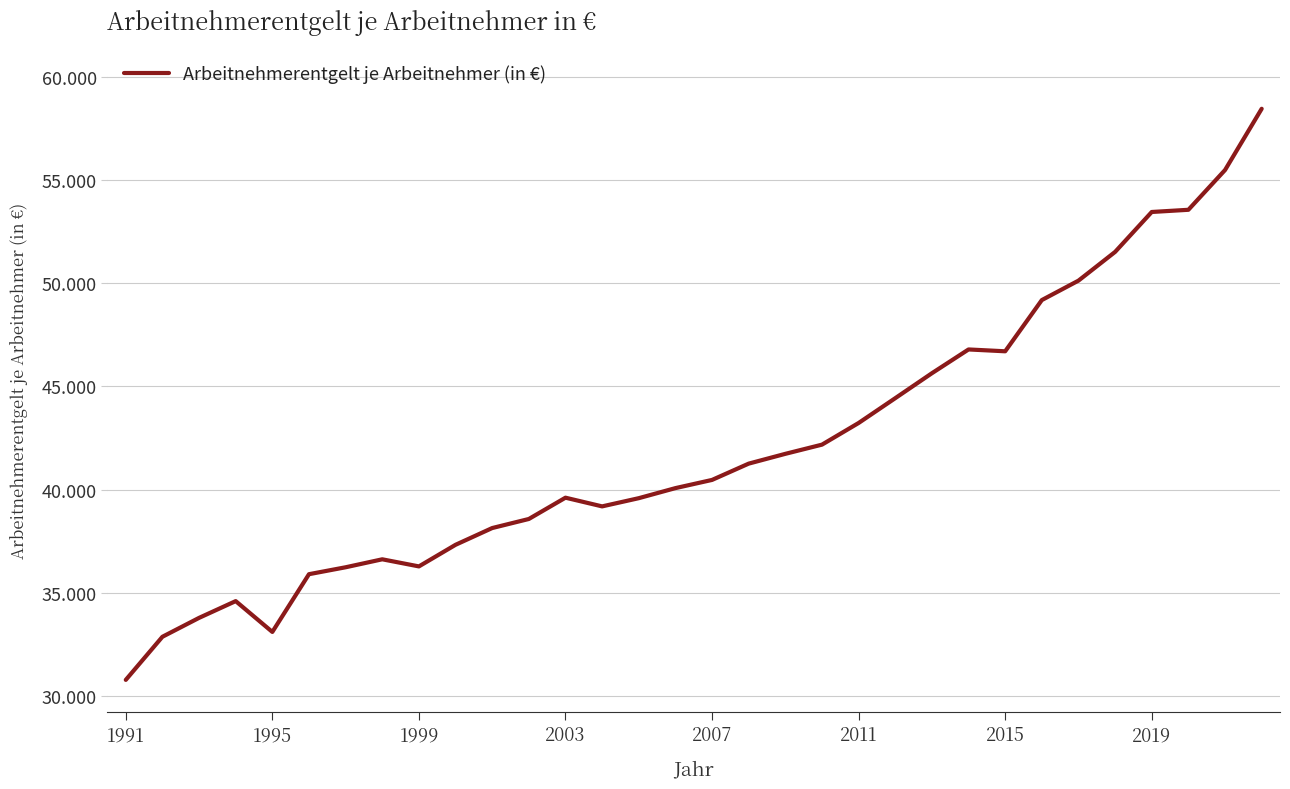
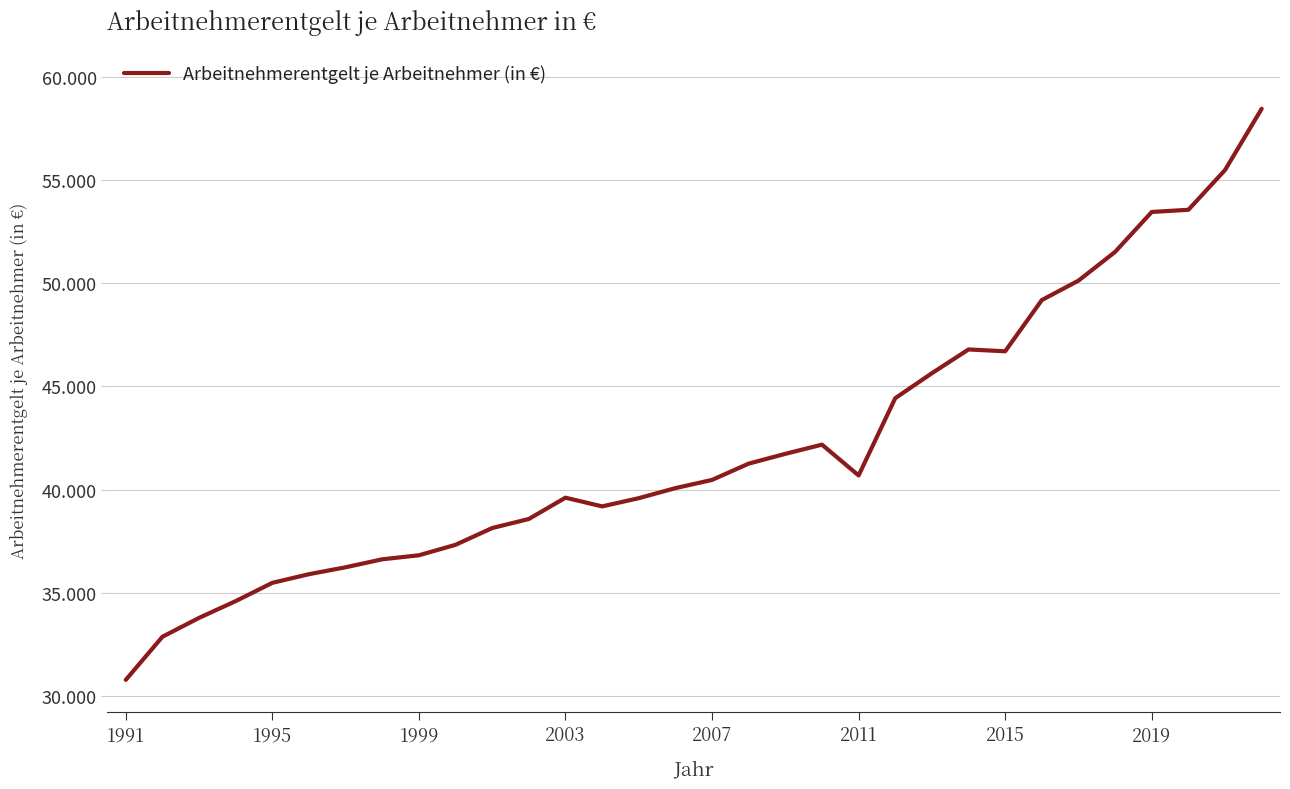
  {
    "1991": 30.8,
-   "1995": 33.1,
-   "1999": 36.3,
+   "1995": 35.5,
+   "1999": 36.8,
    "2003": 39.6,
    "2007": 40.5,
-   "2011": 43.2,
+   "2011": 40.7,
    "2015": 46.7,
    "2019": 53.4
  }
